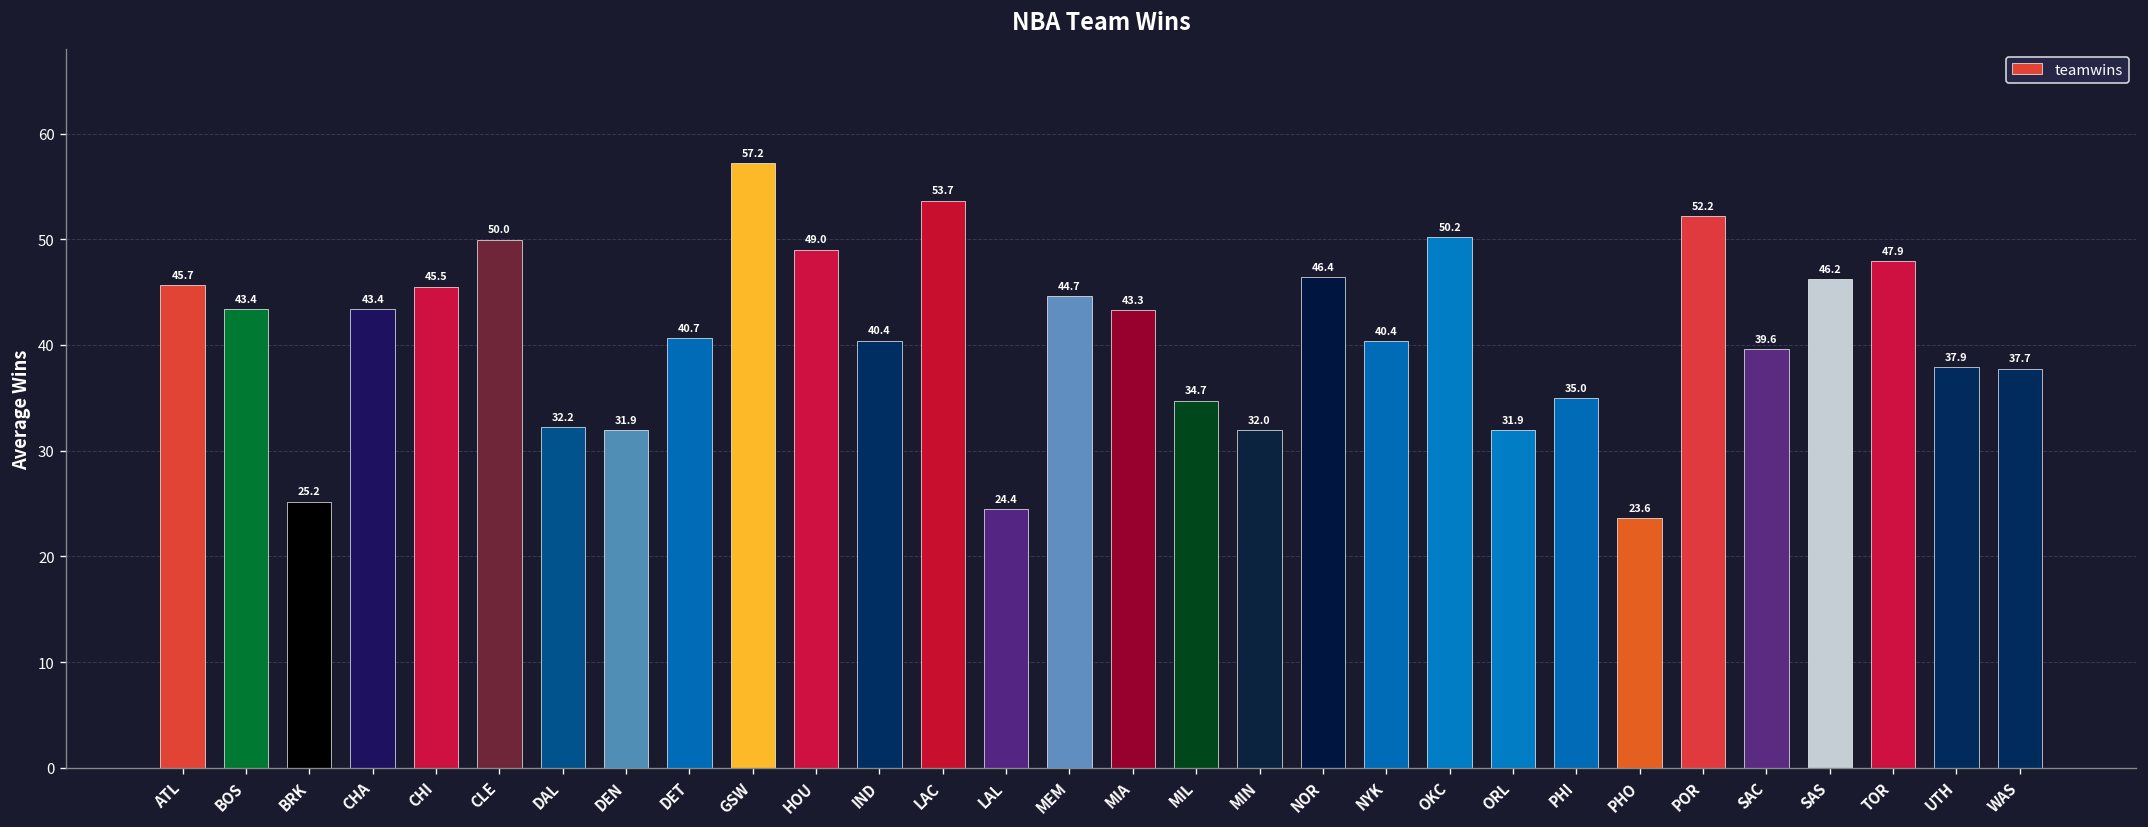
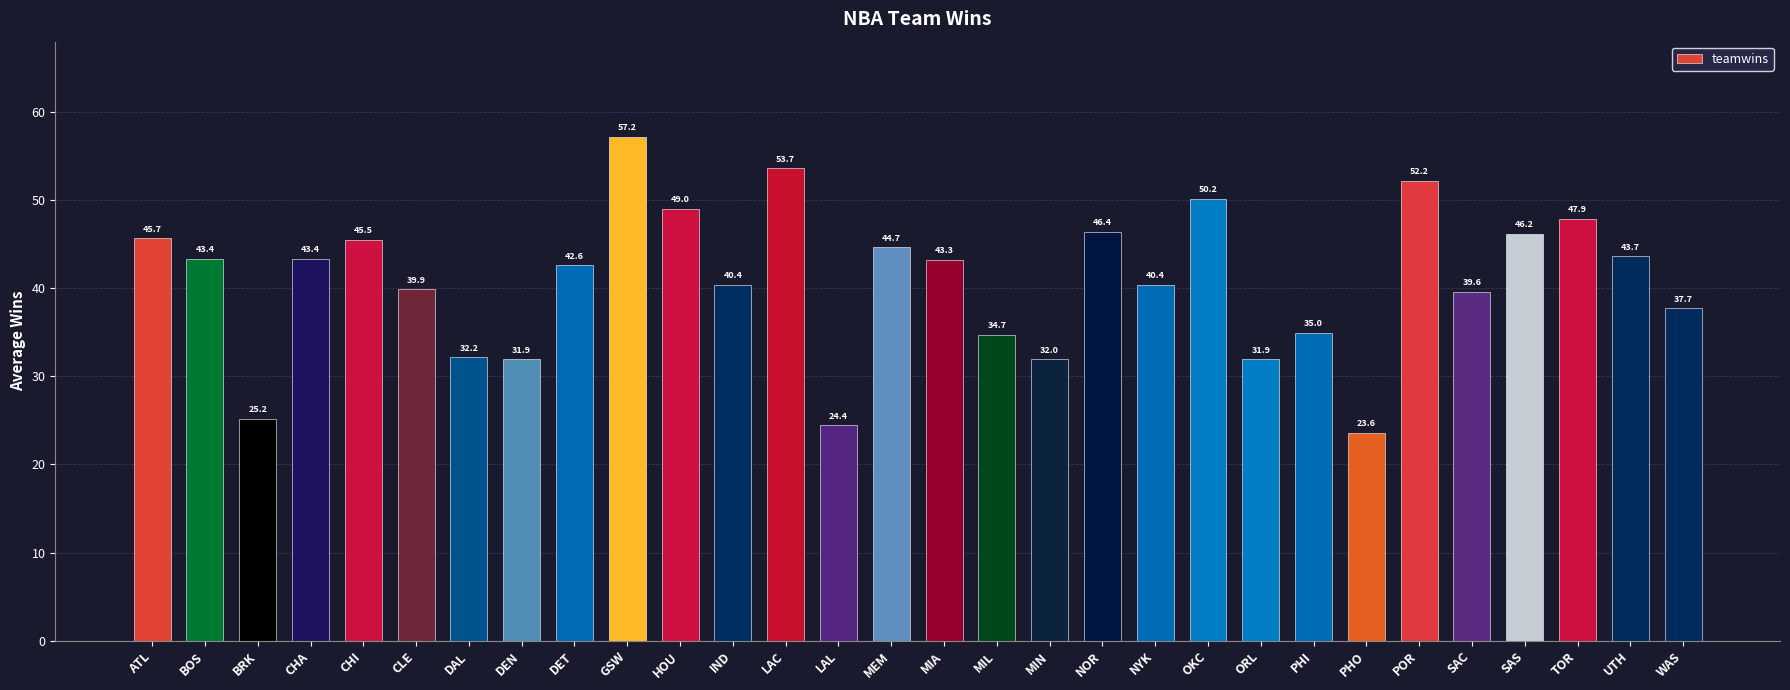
  {
    "ATL": 45.7,
    "BOS": 43.4,
    "BRK": 25.2,
    "CHA": 43.4,
    "CHI": 45.5,
-   "CLE": 50.0,
+   "CLE": 39.9,
    "DAL": 32.2,
    "DEN": 31.9,
-   "DET": 40.7,
+   "DET": 42.6,
    "GSW": 57.2,
    "HOU": 49.0,
    "IND": 40.4,
    "LAC": 53.7,
    "LAL": 24.4,
    "MEM": 44.7,
    "MIA": 43.3,
    "MIL": 34.7,
    "MIN": 32.0,
    "NOR": 46.4,
    "NYK": 40.4,
    "OKC": 50.2,
    "ORL": 31.9,
    "PHI": 35.0,
    "PHO": 23.6,
    "POR": 52.2,
    "SAC": 39.6,
    "SAS": 46.2,
    "TOR": 47.9,
-   "UTH": 37.9,
+   "UTH": 43.7,
    "WAS": 37.7
  }
